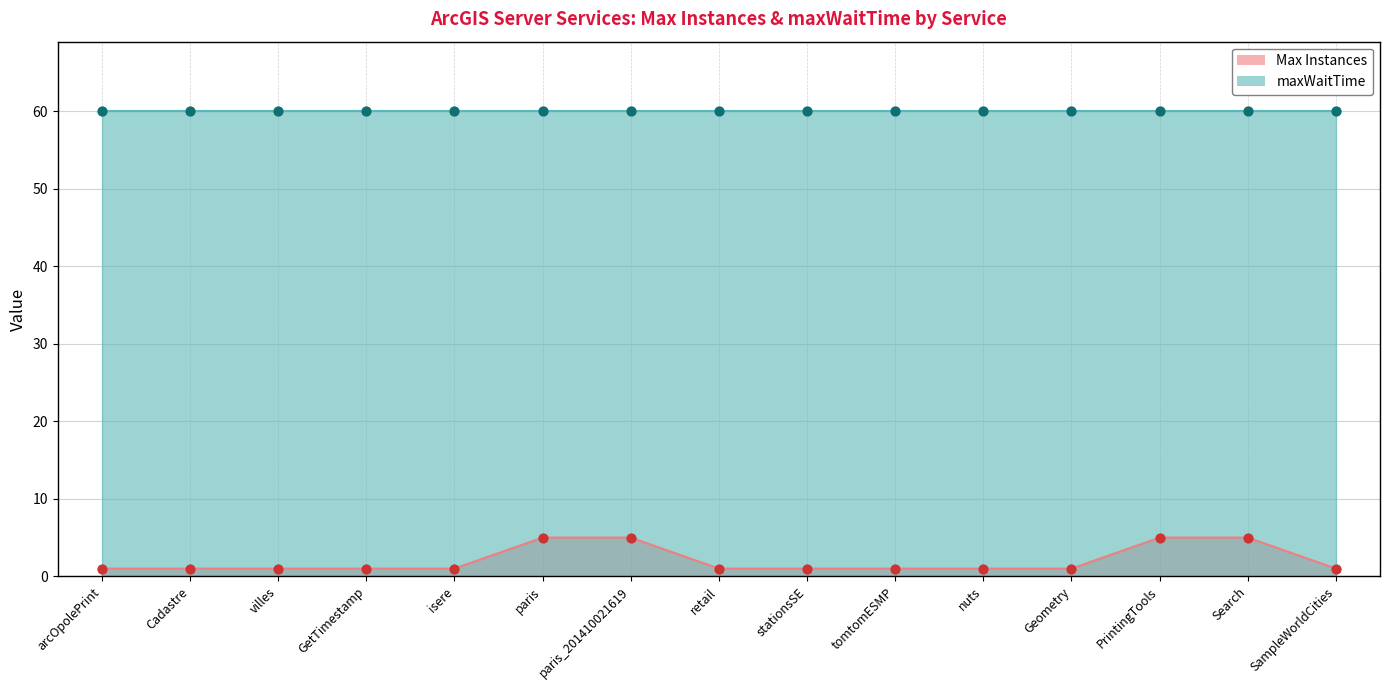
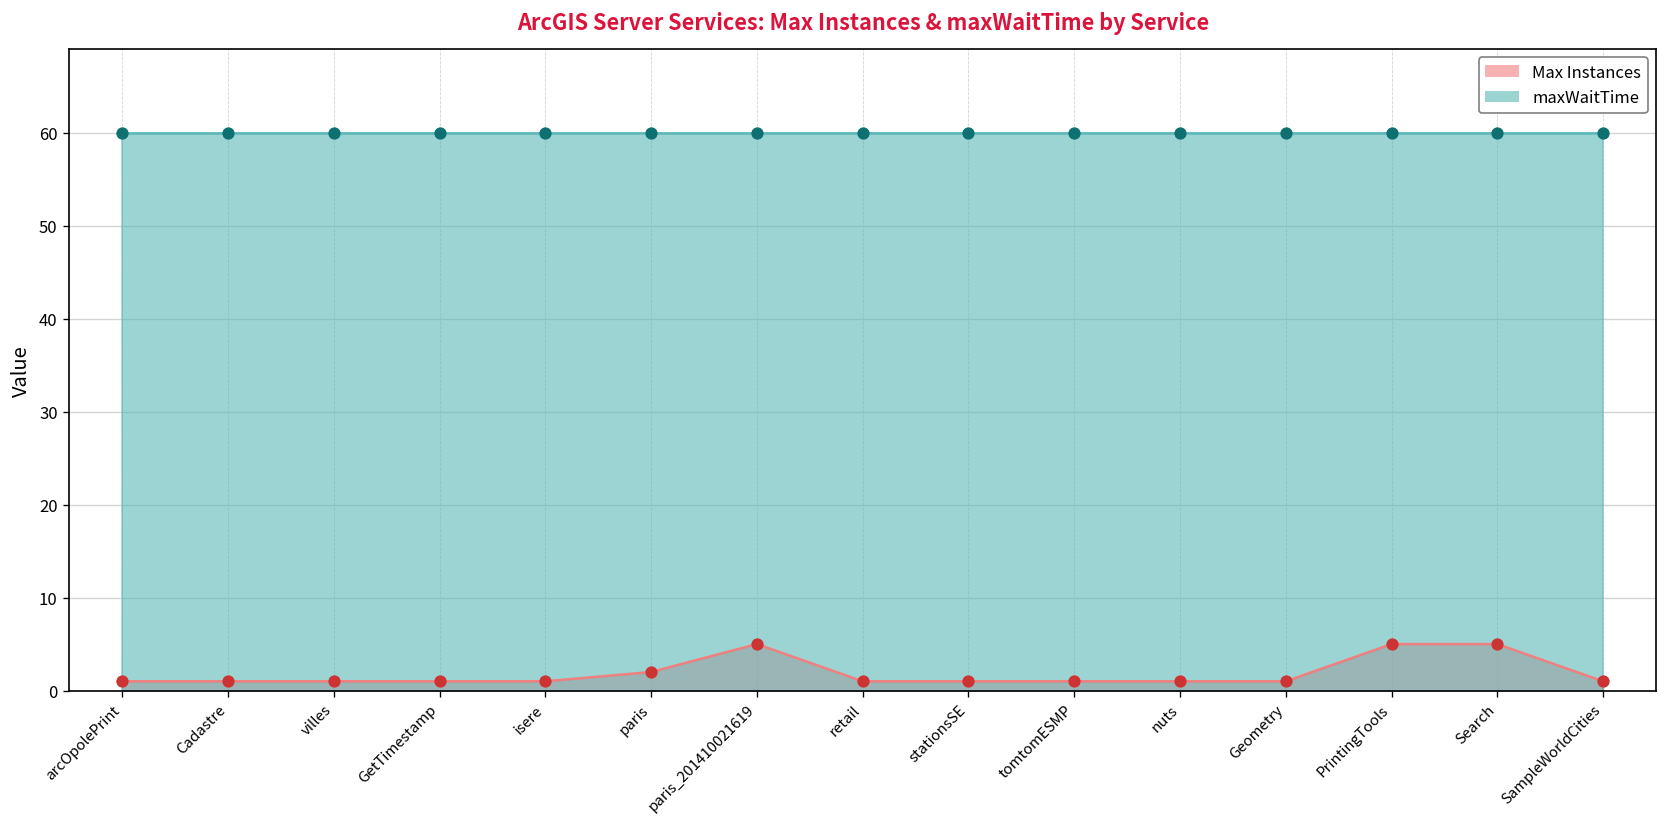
  {
    "Max Instances": {
      "arcOpolePrint": 1,
      "Cadastre": 1,
      "villes": 1,
      "GetTimestamp": 1,
      "isere": 1,
-     "paris": 5,
+     "paris": 2,
      "paris_201410021619": 5,
      "retail": 1,
      "stationsSE": 1,
      "tomtomESMP": 1,
      "nuts": 1,
      "Geometry": 1,
      "PrintingTools": 5,
      "Search": 5,
      "SampleWorldCities": 1
    },
    "maxWaitTime": {
      "arcOpolePrint": 60,
      "Cadastre": 60,
      "villes": 60,
      "GetTimestamp": 60,
      "isere": 60,
      "paris": 60,
      "paris_201410021619": 60,
      "retail": 60,
      "stationsSE": 60,
      "tomtomESMP": 60,
      "nuts": 60,
      "Geometry": 60,
      "PrintingTools": 60,
      "Search": 60,
      "SampleWorldCities": 60
    }
  }
